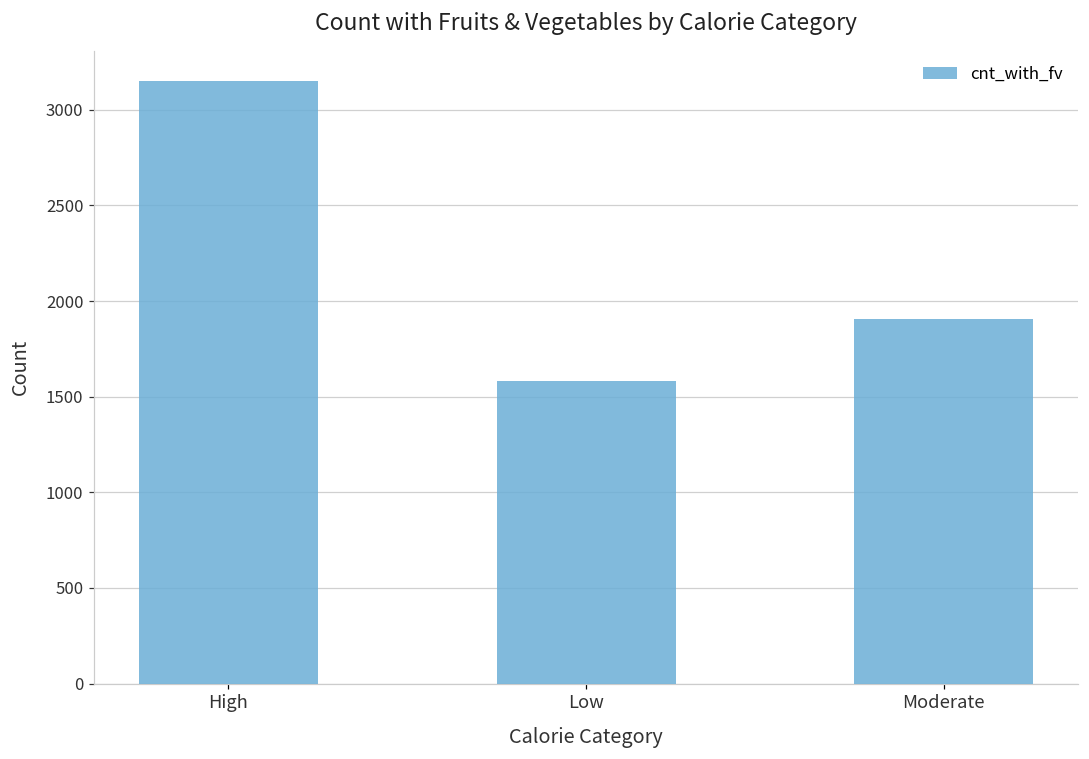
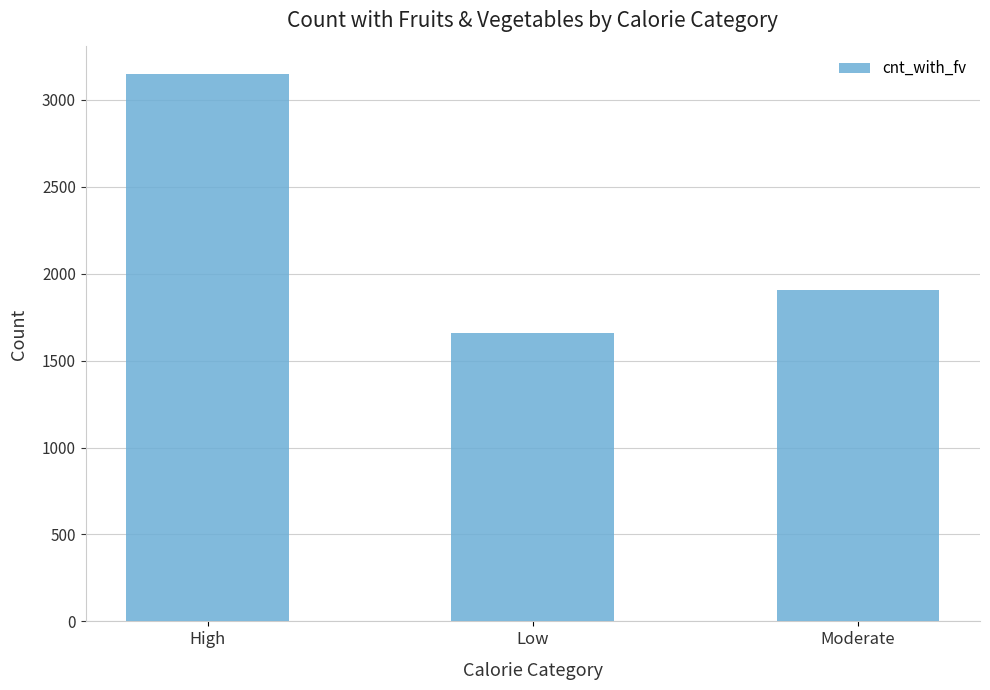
  {
    "High": 3150,
-   "Low": 1580,
+   "Low": 1660,
    "Moderate": 1910
  }
